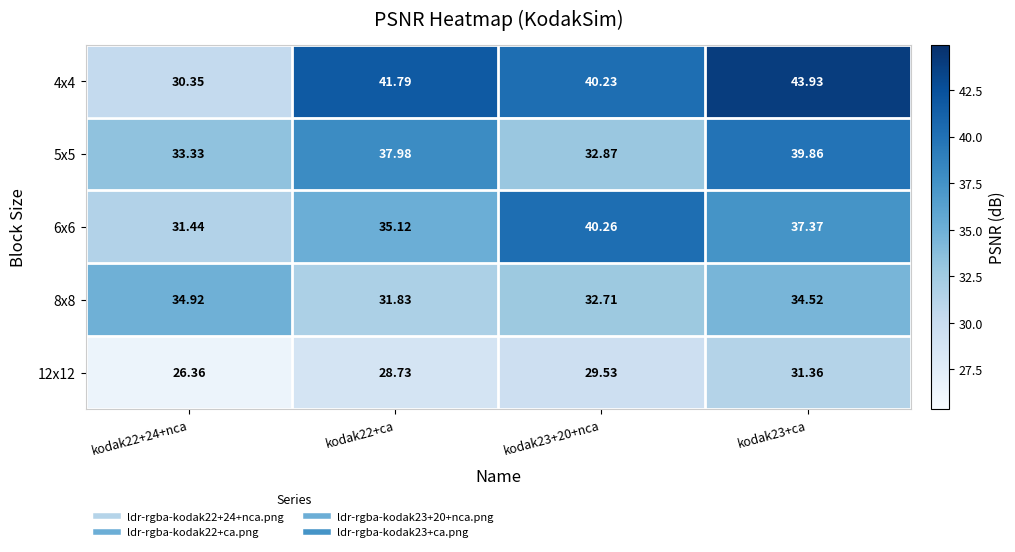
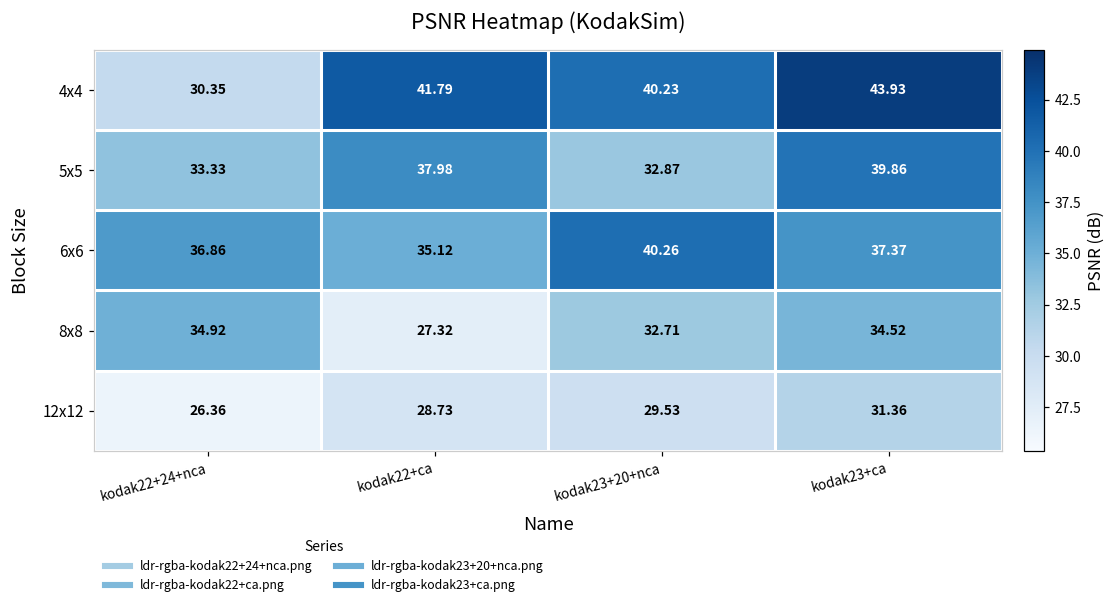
  {
    "4x4": {
      "kodak22+24+nca": 30.35,
      "kodak22+ca": 41.79,
      "kodak23+20+nca": 40.23,
      "kodak23+ca": 43.93
    },
    "5x5": {
      "kodak22+24+nca": 33.33,
      "kodak22+ca": 37.98,
      "kodak23+20+nca": 32.87,
      "kodak23+ca": 39.86
    },
    "6x6": {
-     "kodak22+24+nca": 31.44,
+     "kodak22+24+nca": 36.86,
      "kodak22+ca": 35.12,
      "kodak23+20+nca": 40.26,
      "kodak23+ca": 37.37
    },
    "8x8": {
      "kodak22+24+nca": 34.92,
-     "kodak22+ca": 31.83,
+     "kodak22+ca": 27.32,
      "kodak23+20+nca": 32.71,
      "kodak23+ca": 34.52
    },
    "12x12": {
      "kodak22+24+nca": 26.36,
      "kodak22+ca": 28.73,
      "kodak23+20+nca": 29.53,
      "kodak23+ca": 31.36
    }
  }
